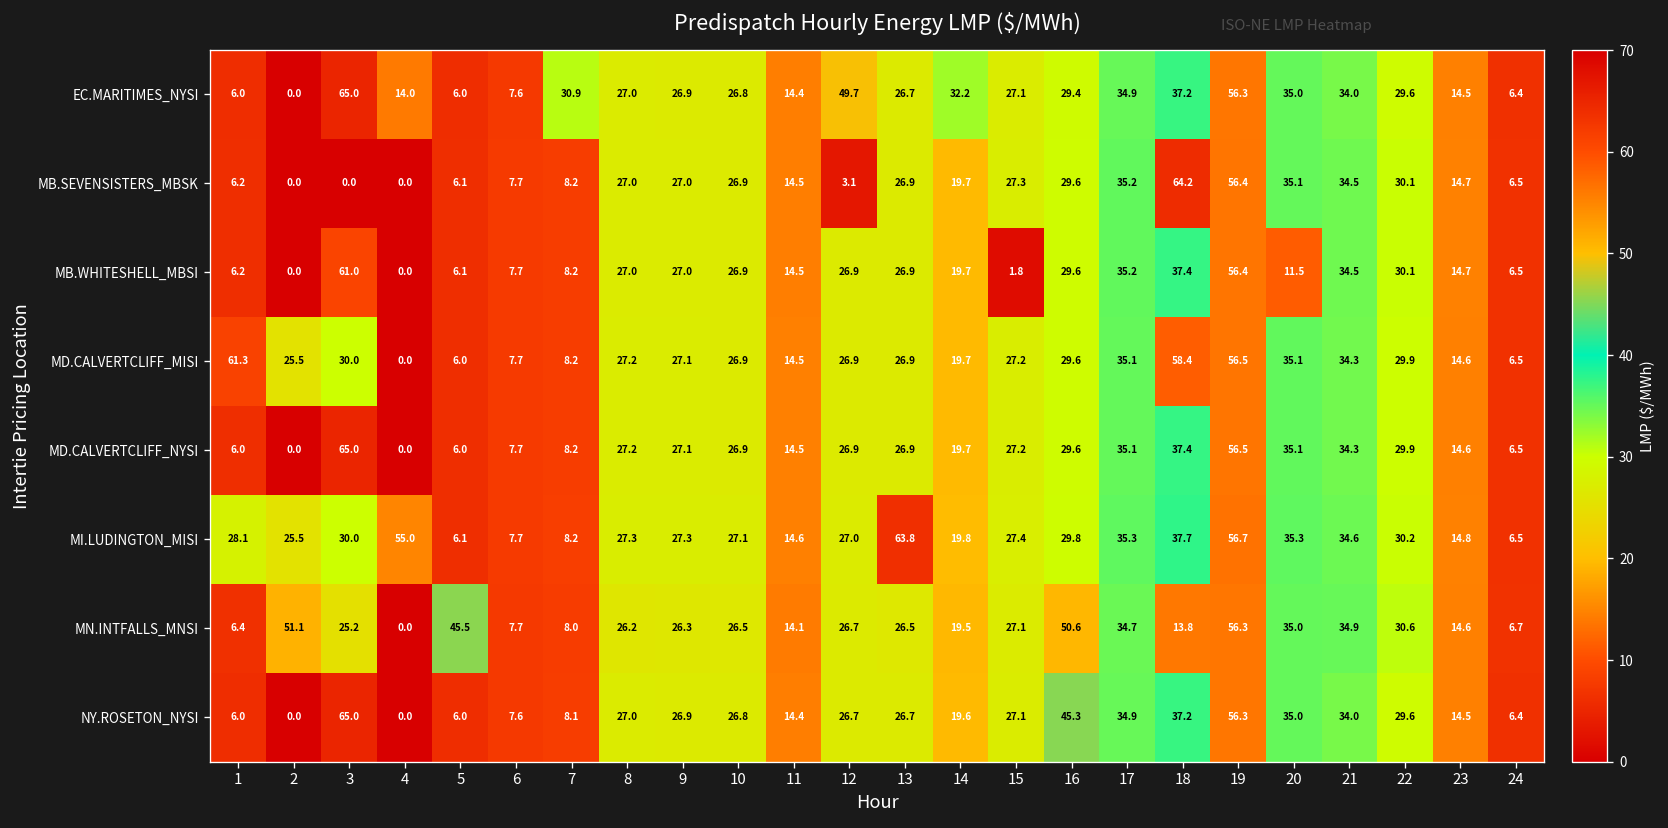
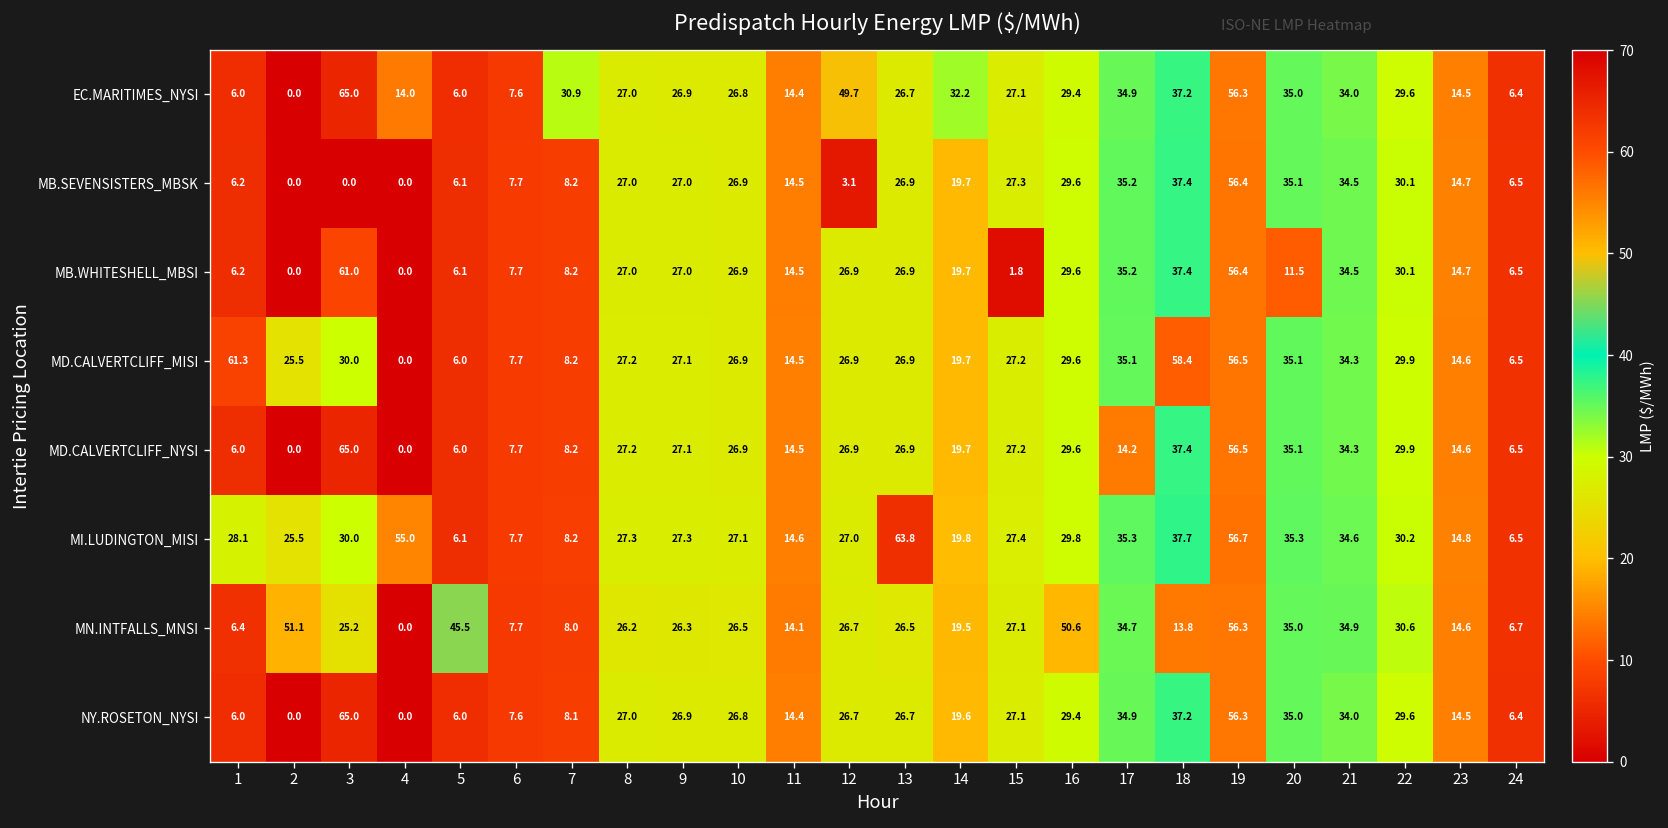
  {
    "EC.MARITIMES_NYSI": {
      "1": 6.0,
      "2": 0.0,
      "3": 65.0,
      "4": 14.0,
      "5": 6.0,
      "6": 7.6,
      "7": 30.9,
      "8": 27.0,
      "9": 26.9,
      "10": 26.8,
      "11": 14.4,
      "12": 49.7,
      "13": 26.7,
      "14": 32.2,
      "15": 27.1,
      "16": 29.4,
      "17": 34.9,
      "18": 37.2,
      "19": 56.3,
      "20": 35.0,
      "21": 34.0,
      "22": 29.6,
      "23": 14.5,
      "24": 6.4
    },
    "MB.SEVENSISTERS_MBSK": {
      "1": 6.2,
      "2": 0.0,
      "3": 0.0,
      "4": 0.0,
      "5": 6.1,
      "6": 7.7,
      "7": 8.2,
      "8": 27.0,
      "9": 27.0,
      "10": 26.9,
      "11": 14.5,
      "12": 3.1,
      "13": 26.9,
      "14": 19.7,
      "15": 27.3,
      "16": 29.6,
      "17": 35.2,
-     "18": 64.2,
+     "18": 37.4,
      "19": 56.4,
      "20": 35.1,
      "21": 34.5,
      "22": 30.1,
      "23": 14.7,
      "24": 6.5
    },
    "MB.WHITESHELL_MBSI": {
      "1": 6.2,
      "2": 0.0,
      "3": 61.0,
      "4": 0.0,
      "5": 6.1,
      "6": 7.7,
      "7": 8.2,
      "8": 27.0,
      "9": 27.0,
      "10": 26.9,
      "11": 14.5,
      "12": 26.9,
      "13": 26.9,
      "14": 19.7,
      "15": 1.8,
      "16": 29.6,
      "17": 35.2,
      "18": 37.4,
      "19": 56.4,
      "20": 11.5,
      "21": 34.5,
      "22": 30.1,
      "23": 14.7,
      "24": 6.5
    },
    "MD.CALVERTCLIFF_MISI": {
      "1": 61.3,
      "2": 25.5,
      "3": 30.0,
      "4": 0.0,
      "5": 6.0,
      "6": 7.7,
      "7": 8.2,
      "8": 27.2,
      "9": 27.1,
      "10": 26.9,
      "11": 14.5,
      "12": 26.9,
      "13": 26.9,
      "14": 19.7,
      "15": 27.2,
      "16": 29.6,
      "17": 35.1,
      "18": 58.4,
      "19": 56.5,
      "20": 35.1,
      "21": 34.3,
      "22": 29.9,
      "23": 14.6,
      "24": 6.5
    },
    "MD.CALVERTCLIFF_NYSI": {
      "1": 6.0,
      "2": 0.0,
      "3": 65.0,
      "4": 0.0,
      "5": 6.0,
      "6": 7.7,
      "7": 8.2,
      "8": 27.2,
      "9": 27.1,
      "10": 26.9,
      "11": 14.5,
      "12": 26.9,
      "13": 26.9,
      "14": 19.7,
      "15": 27.2,
      "16": 29.6,
-     "17": 35.1,
+     "17": 14.2,
      "18": 37.4,
      "19": 56.5,
      "20": 35.1,
      "21": 34.3,
      "22": 29.9,
      "23": 14.6,
      "24": 6.5
    },
    "MI.LUDINGTON_MISI": {
      "1": 28.1,
      "2": 25.5,
      "3": 30.0,
      "4": 55.0,
      "5": 6.1,
      "6": 7.7,
      "7": 8.2,
      "8": 27.3,
      "9": 27.3,
      "10": 27.1,
      "11": 14.6,
      "12": 27.0,
      "13": 63.8,
      "14": 19.8,
      "15": 27.4,
      "16": 29.8,
      "17": 35.3,
      "18": 37.7,
      "19": 56.7,
      "20": 35.3,
      "21": 34.6,
      "22": 30.2,
      "23": 14.8,
      "24": 6.5
    },
    "MN.INTFALLS_MNSI": {
      "1": 6.4,
      "2": 51.1,
      "3": 25.2,
      "4": 0.0,
      "5": 45.5,
      "6": 7.7,
      "7": 8.0,
      "8": 26.2,
      "9": 26.3,
      "10": 26.5,
      "11": 14.1,
      "12": 26.7,
      "13": 26.5,
      "14": 19.5,
      "15": 27.1,
      "16": 50.6,
      "17": 34.7,
      "18": 13.8,
      "19": 56.3,
      "20": 35.0,
      "21": 34.9,
      "22": 30.6,
      "23": 14.6,
      "24": 6.7
    },
    "NY.ROSETON_NYSI": {
      "1": 6.0,
      "2": 0.0,
      "3": 65.0,
      "4": 0.0,
      "5": 6.0,
      "6": 7.6,
      "7": 8.1,
      "8": 27.0,
      "9": 26.9,
      "10": 26.8,
      "11": 14.4,
      "12": 26.7,
      "13": 26.7,
      "14": 19.6,
      "15": 27.1,
-     "16": 45.3,
+     "16": 29.4,
      "17": 34.9,
      "18": 37.2,
      "19": 56.3,
      "20": 35.0,
      "21": 34.0,
      "22": 29.6,
      "23": 14.5,
      "24": 6.4
    }
  }
